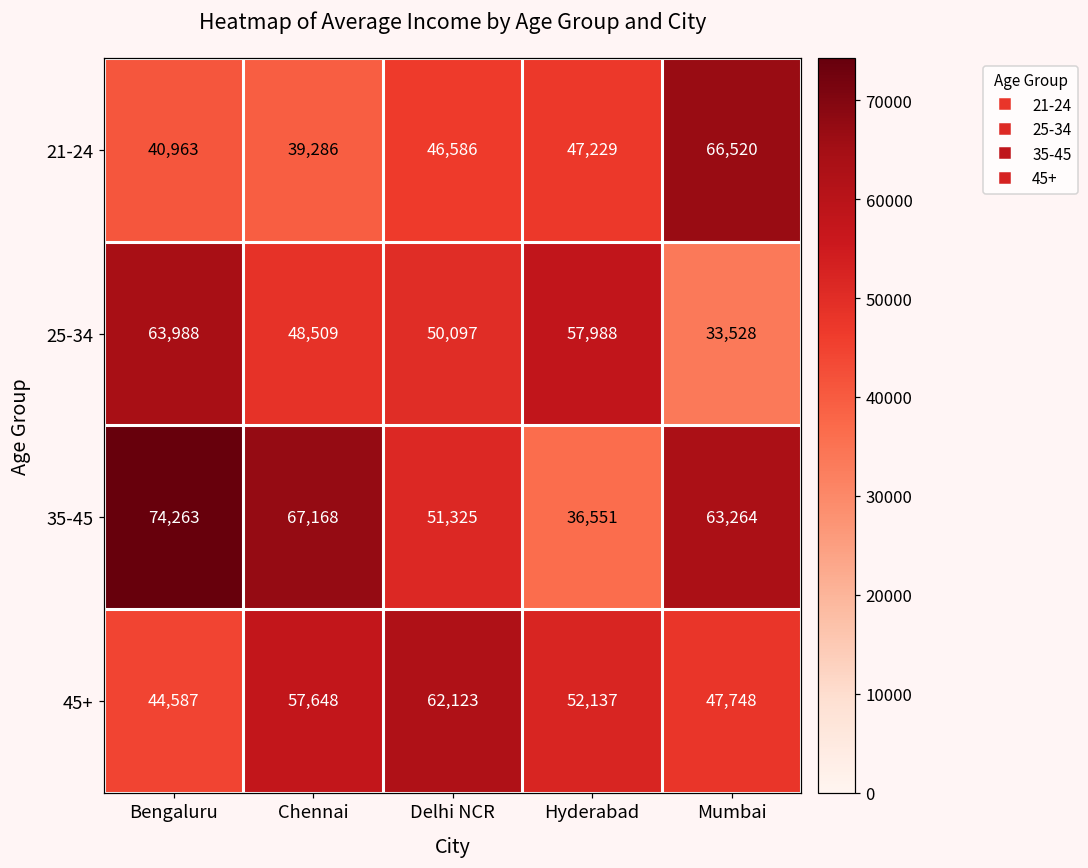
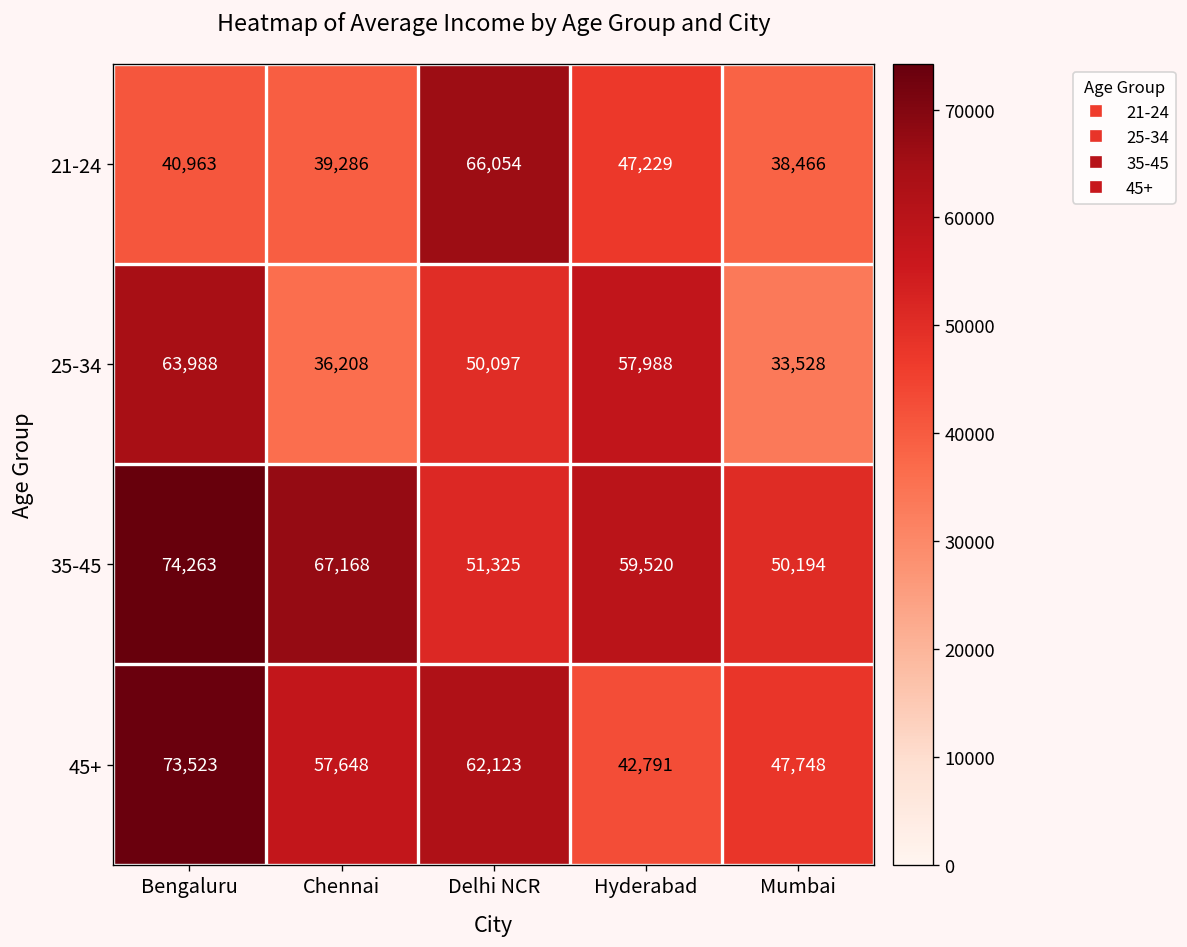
  {
    "21-24": {
      "Bengaluru": "40,963",
      "Chennai": "39,286",
-     "Delhi NCR": "46,586",
+     "Delhi NCR": "66,054",
      "Hyderabad": "47,229",
-     "Mumbai": "66,520"
+     "Mumbai": "38,466"
    },
    "25-34": {
      "Bengaluru": "63,988",
-     "Chennai": "48,509",
+     "Chennai": "36,208",
      "Delhi NCR": "50,097",
      "Hyderabad": "57,988",
      "Mumbai": "33,528"
    },
    "35-45": {
      "Bengaluru": "74,263",
      "Chennai": "67,168",
      "Delhi NCR": "51,325",
-     "Hyderabad": "36,551",
-     "Mumbai": "63,264"
+     "Hyderabad": "59,520",
+     "Mumbai": "50,194"
    },
    "45+": {
-     "Bengaluru": "44,587",
+     "Bengaluru": "73,523",
      "Chennai": "57,648",
      "Delhi NCR": "62,123",
-     "Hyderabad": "52,137",
+     "Hyderabad": "42,791",
      "Mumbai": "47,748"
    }
  }
